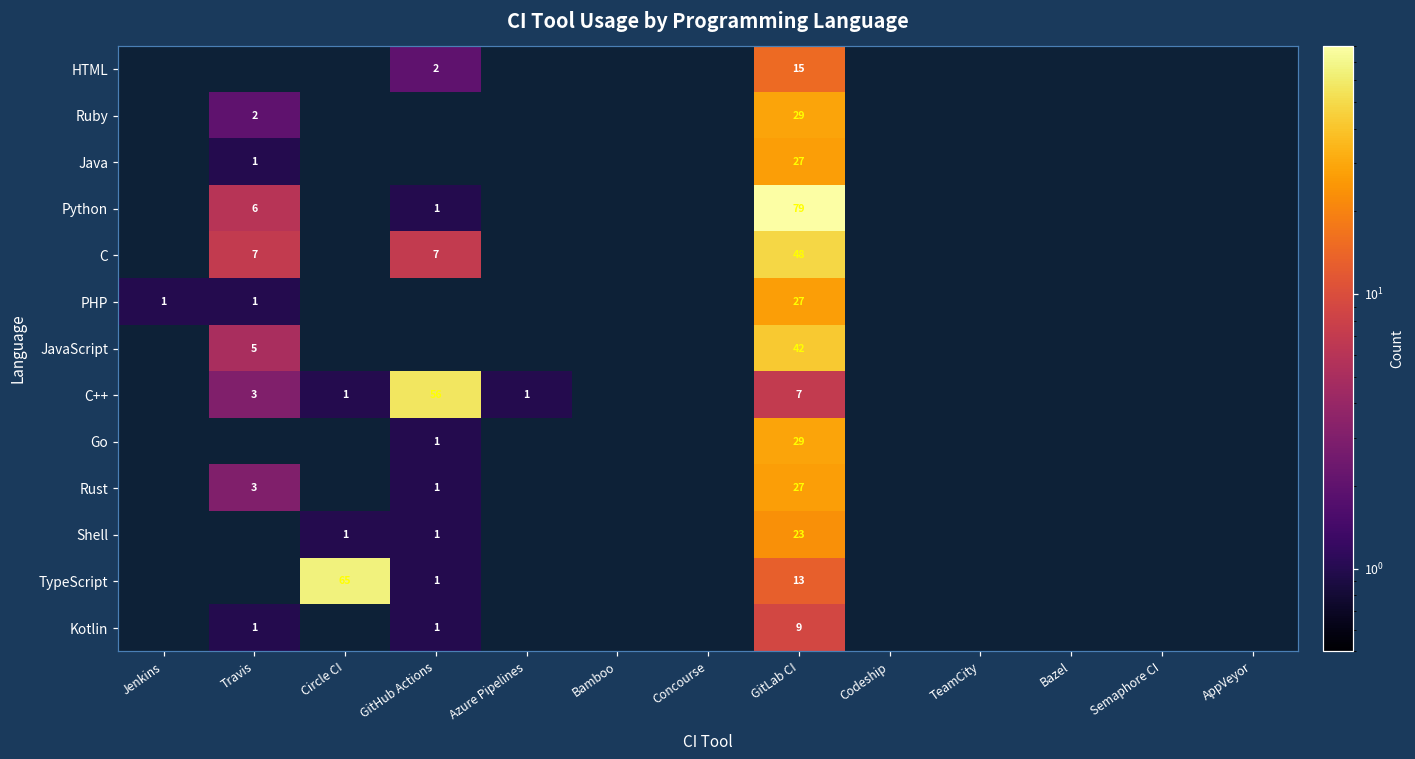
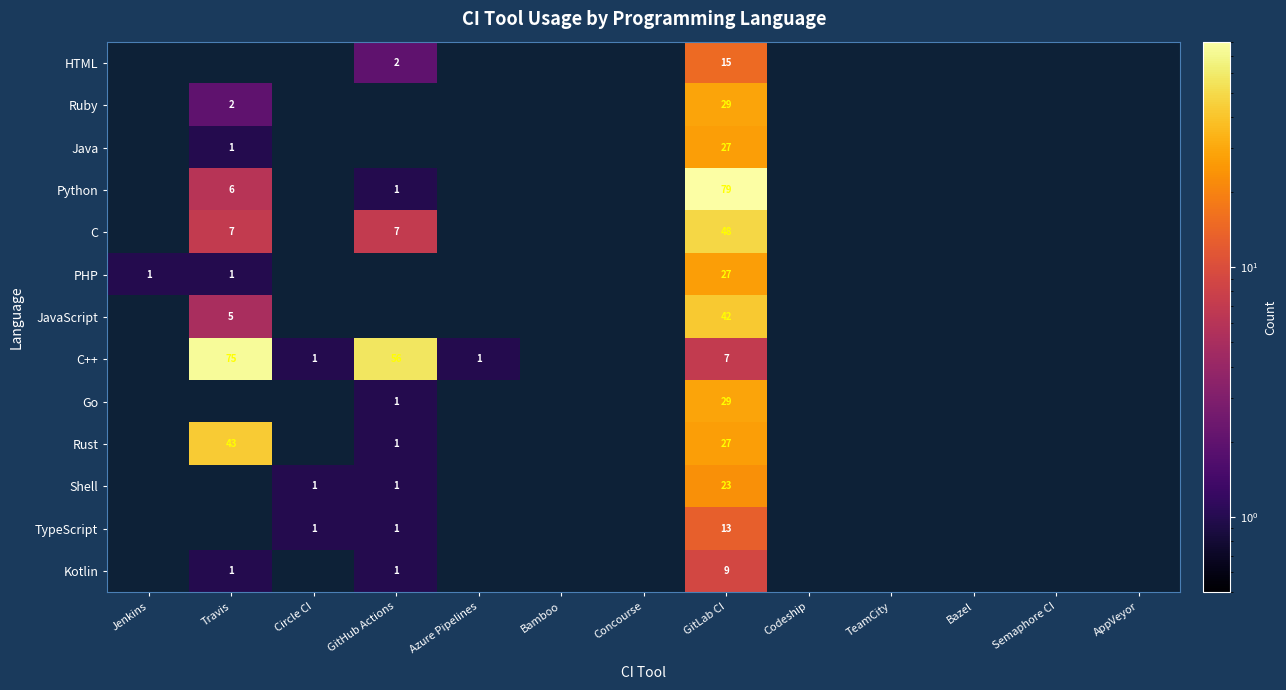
  {
    "HTML": {
      "GitHub Actions": 2,
      "GitLab CI": 15
    },
    "Ruby": {
      "Travis": 2,
      "GitLab CI": 29
    },
    "Java": {
      "Travis": 1,
      "GitLab CI": 27
    },
    "Python": {
      "Travis": 6,
      "GitHub Actions": 1,
      "GitLab CI": 79
    },
    "C": {
      "Travis": 7,
      "GitHub Actions": 7,
      "GitLab CI": 48
    },
    "PHP": {
      "Jenkins": 1,
      "Travis": 1,
      "GitLab CI": 27
    },
    "JavaScript": {
      "Travis": 5,
      "GitLab CI": 42
    },
    "C++": {
-     "Travis": 3,
+     "Travis": 75,
      "Circle CI": 1,
      "GitHub Actions": 56,
      "Azure Pipelines": 1,
      "GitLab CI": 7
    },
    "Go": {
      "GitHub Actions": 1,
      "GitLab CI": 29
    },
    "Rust": {
-     "Travis": 3,
+     "Travis": 43,
      "GitHub Actions": 1,
      "GitLab CI": 27
    },
    "Shell": {
      "Circle CI": 1,
      "GitHub Actions": 1,
      "GitLab CI": 23
    },
    "TypeScript": {
-     "Circle CI": 65,
+     "Circle CI": 1,
      "GitHub Actions": 1,
      "GitLab CI": 13
    },
    "Kotlin": {
      "Travis": 1,
      "GitHub Actions": 1,
      "GitLab CI": 9
    }
  }
